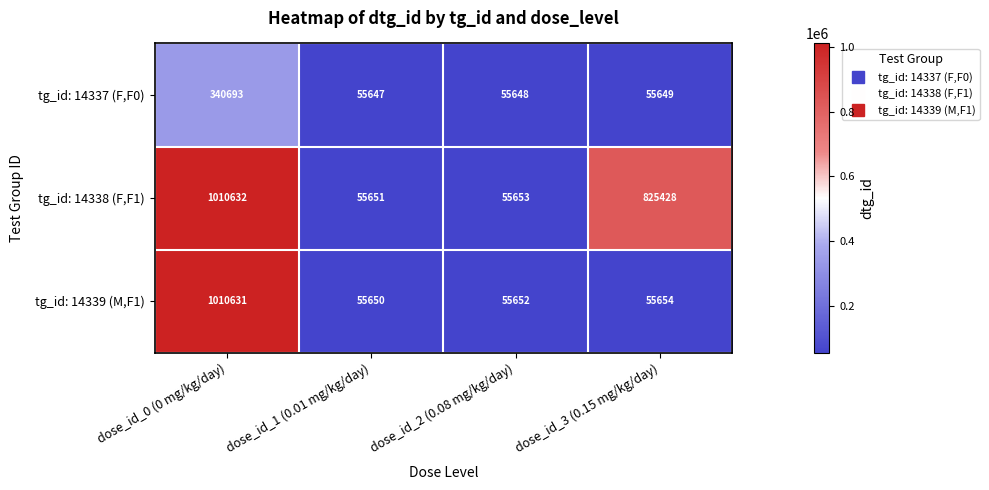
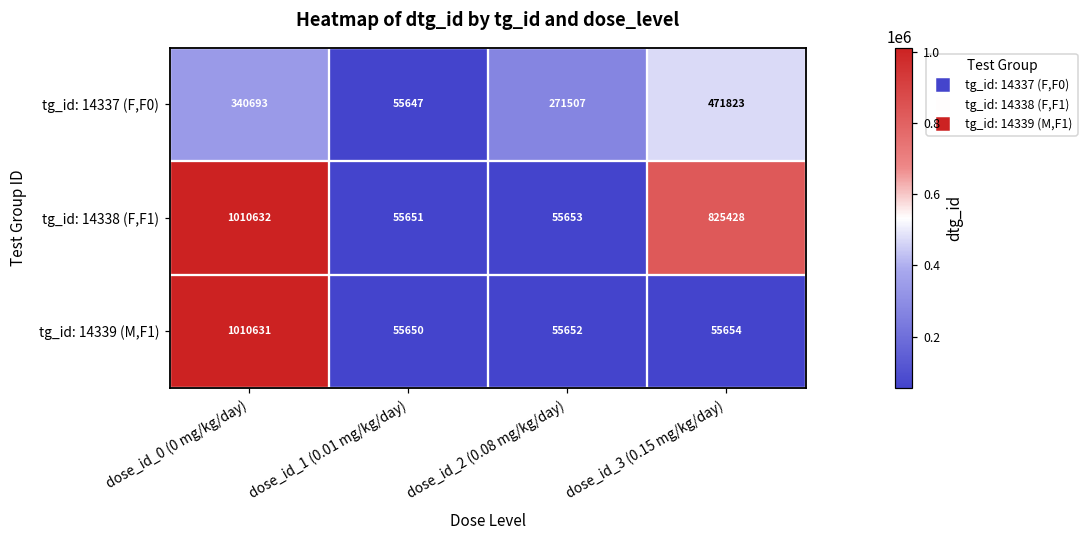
  {
    "tg_id: 14337 (F,F0)": {
      "dose_id_0 (0 mg/kg/day)": 340693,
      "dose_id_1 (0.01 mg/kg/day)": 55647,
-     "dose_id_2 (0.08 mg/kg/day)": 55648,
-     "dose_id_3 (0.15 mg/kg/day)": 55649
+     "dose_id_2 (0.08 mg/kg/day)": 271507,
+     "dose_id_3 (0.15 mg/kg/day)": 471823
    },
    "tg_id: 14338 (F,F1)": {
      "dose_id_0 (0 mg/kg/day)": 1010632,
      "dose_id_1 (0.01 mg/kg/day)": 55651,
      "dose_id_2 (0.08 mg/kg/day)": 55653,
      "dose_id_3 (0.15 mg/kg/day)": 825428
    },
    "tg_id: 14339 (M,F1)": {
      "dose_id_0 (0 mg/kg/day)": 1010631,
      "dose_id_1 (0.01 mg/kg/day)": 55650,
      "dose_id_2 (0.08 mg/kg/day)": 55652,
      "dose_id_3 (0.15 mg/kg/day)": 55654
    }
  }
